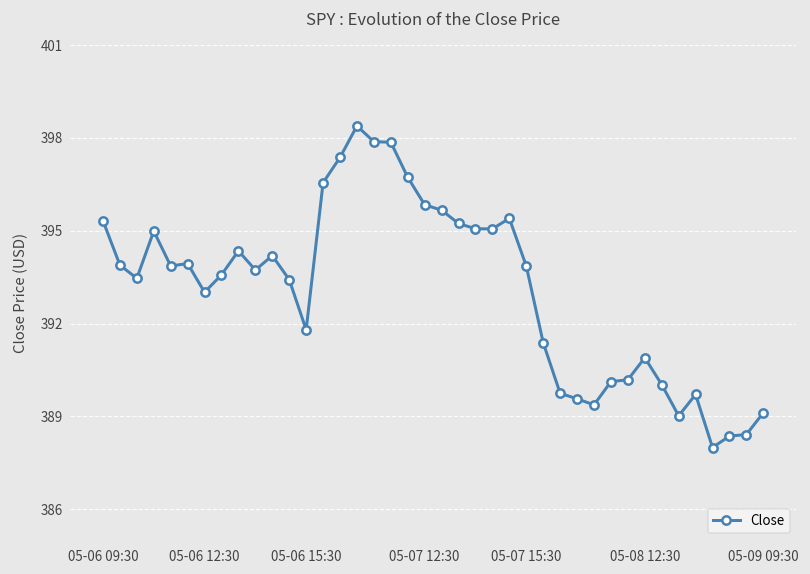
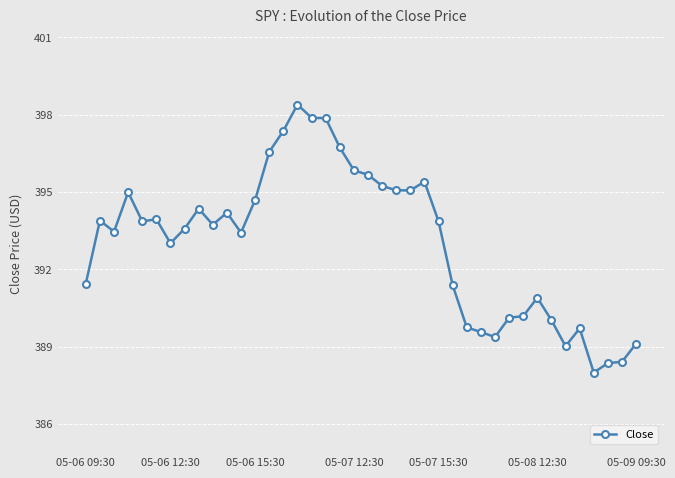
  {
-   "05-06 09:30": 395.3,
+   "05-06 09:30": 391.4,
    "05-06 12:30": 393.0,
-   "05-06 15:30": 391.8,
+   "05-06 15:30": 394.7,
    "05-07 12:30": 395.8,
    "05-07 15:30": 393.9,
    "05-08 12:30": 390.9,
    "05-09 09:30": 389.1
  }
